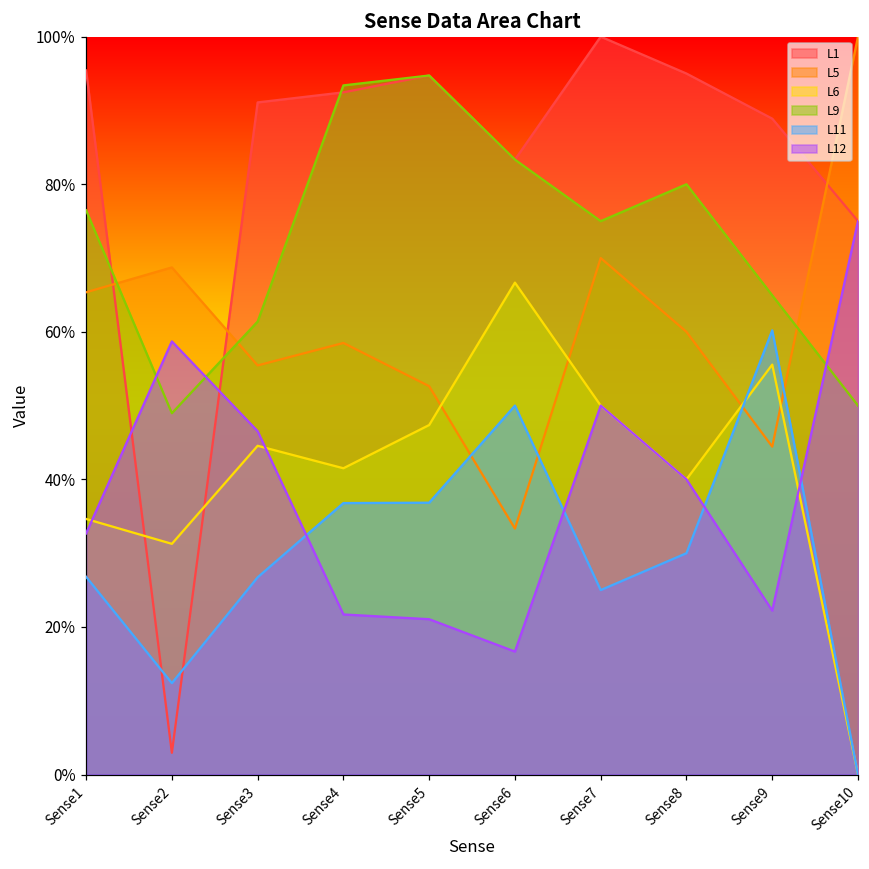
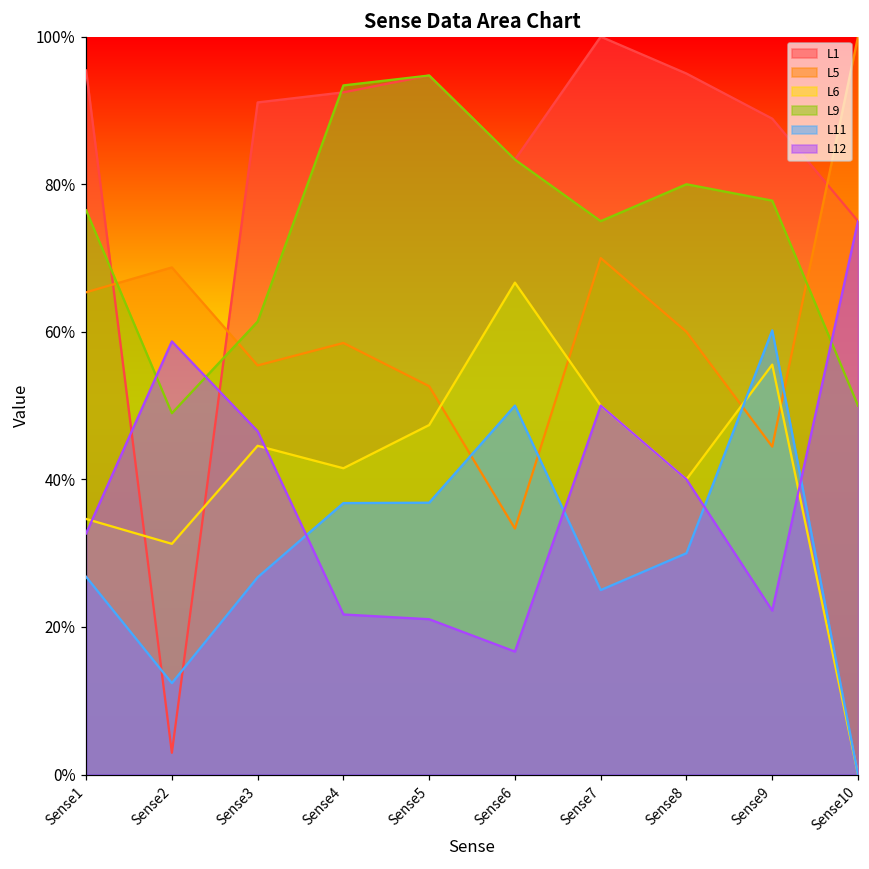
  {
    "L1": {
      "Sense1": "95%",
      "Sense2": "3%",
      "Sense3": "91%",
      "Sense4": "92%",
      "Sense7": "100%",
      "Sense8": "95%",
      "Sense9": "89%"
    },
    "L5": {
      "Sense1": "65%",
      "Sense2": "69%",
      "Sense3": "55%",
      "Sense4": "58%",
      "Sense5": "53%",
      "Sense6": "33%",
      "Sense7": "70%",
      "Sense8": "60%",
      "Sense9": "44%",
      "Sense10": "100%"
    },
    "L6": {
      "Sense1": "35%",
      "Sense2": "31%",
      "Sense3": "45%",
      "Sense4": "42%",
      "Sense5": "47%",
      "Sense6": "67%",
      "Sense9": "56%"
    },
    "L9": {
      "Sense1": "76%",
      "Sense2": "49%",
      "Sense3": "61%",
      "Sense4": "93%",
      "Sense7": "75%",
      "Sense8": "80%",
-     "Sense9": "65%",
+     "Sense9": "78%",
      "Sense10": "50%"
    },
    "L11": {
      "Sense1": "27%",
      "Sense2": "12%",
      "Sense3": "27%",
      "Sense4": "37%",
      "Sense5": "37%",
      "Sense6": "50%",
      "Sense7": "25%",
      "Sense8": "30%",
      "Sense9": "60%"
    },
    "L12": {
      "Sense1": "33%",
      "Sense2": "59%",
      "Sense3": "47%",
      "Sense4": "22%",
      "Sense5": "21%",
      "Sense6": "17%",
      "Sense9": "22%"
    }
  }
